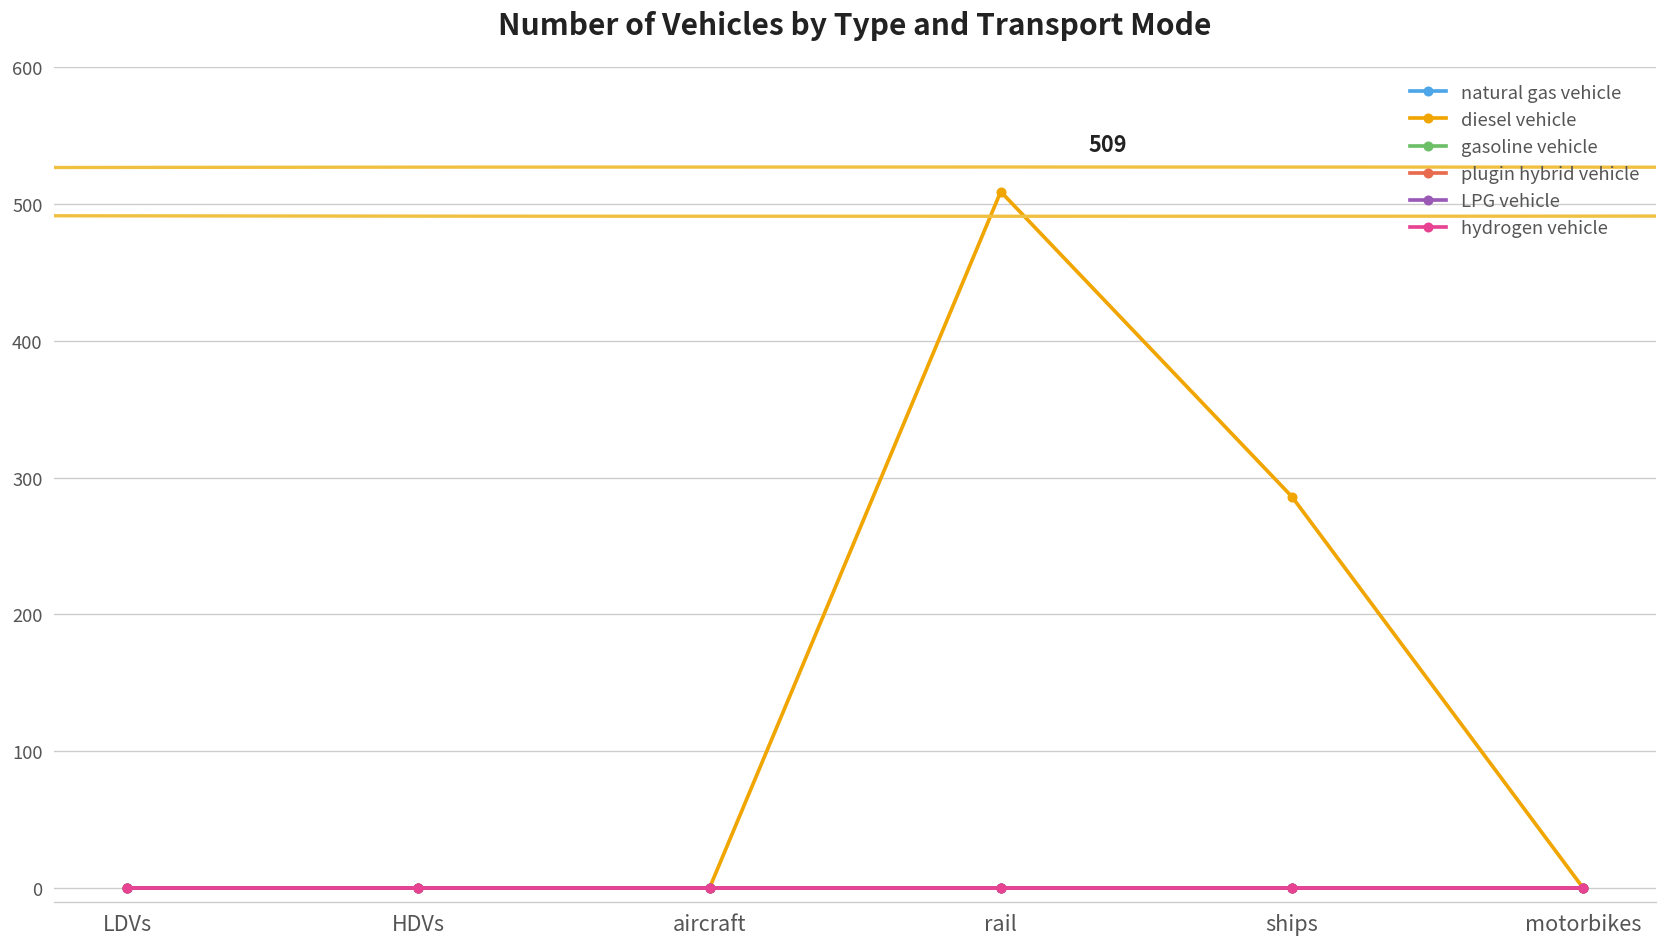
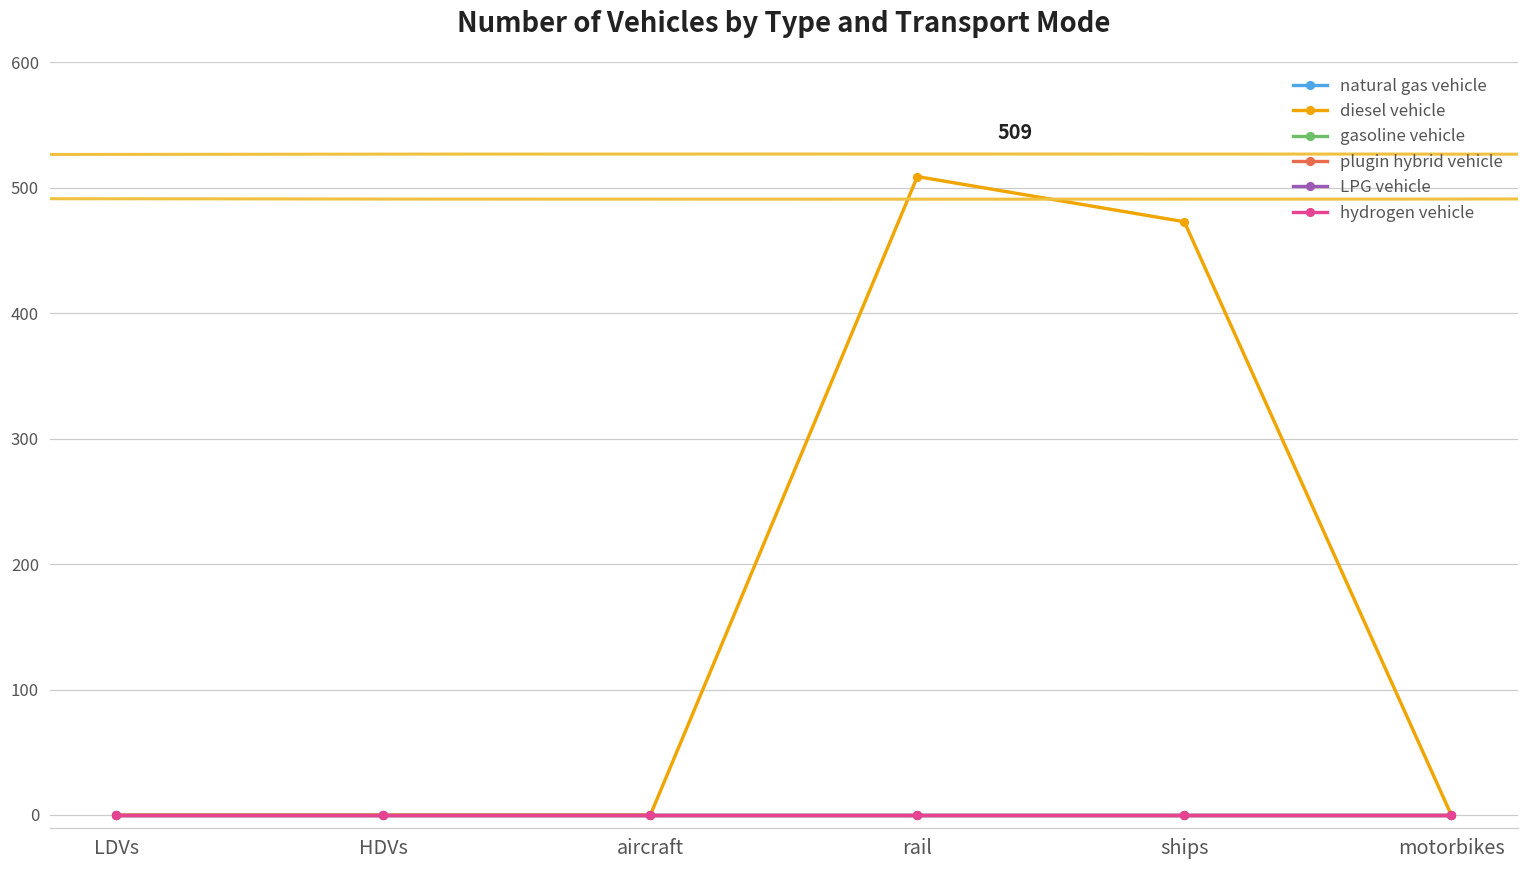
  {
    "hydrogen vehicle": {
      "rail": 0,
      "ships": 0
    },
    "diesel vehicle": {
      "rail": 509,
-     "ships": 286
+     "ships": 473
    }
  }
